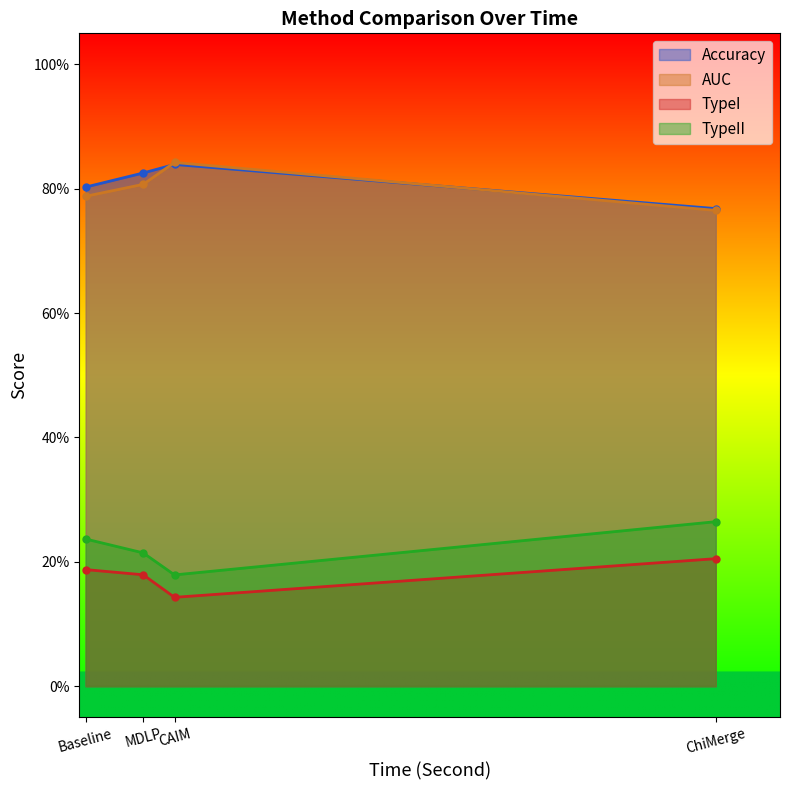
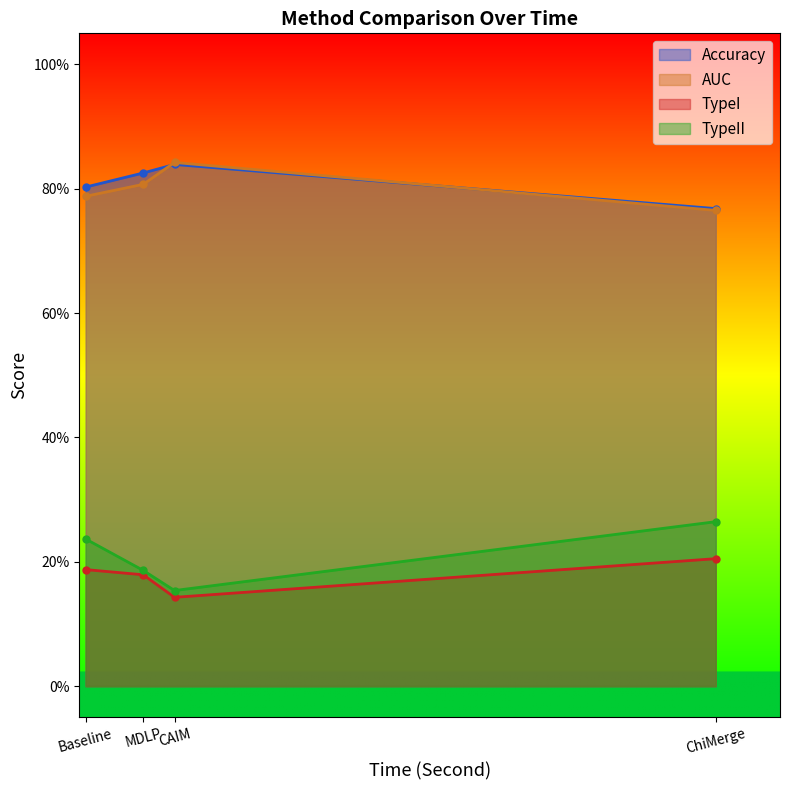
  {
    "Accuracy": {
      "Baseline": "80%",
      "MDLP": "83%"
    },
    "TypeII": {
      "Baseline": "24%",
-     "MDLP": "21%",
-     "CAIM": "18%",
+     "MDLP": "19%",
+     "CAIM": "15%",
      "ChiMerge": "26%"
    }
  }
